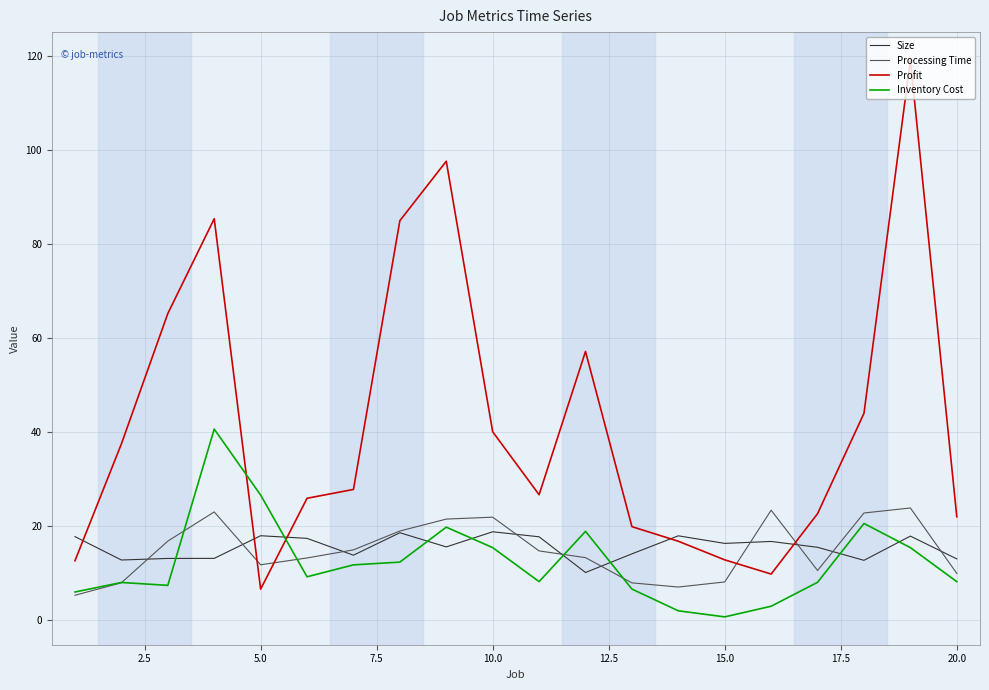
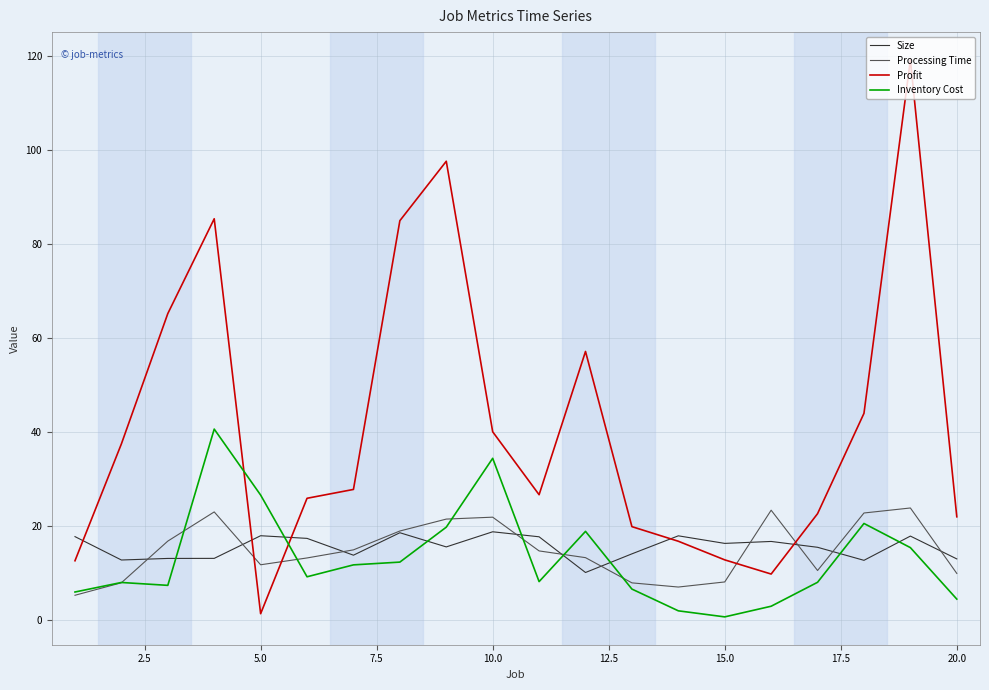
  {
    "Profit": {
-     "5.0": 7,
+     "5.0": 1,
      "10.0": 40,
      "15.0": 13,
      "20.0": 22
    },
    "Inventory Cost": {
      "5.0": 27,
-     "10.0": 15,
+     "10.0": 34,
      "15.0": 1,
-     "20.0": 8
+     "20.0": 4
    }
  }
